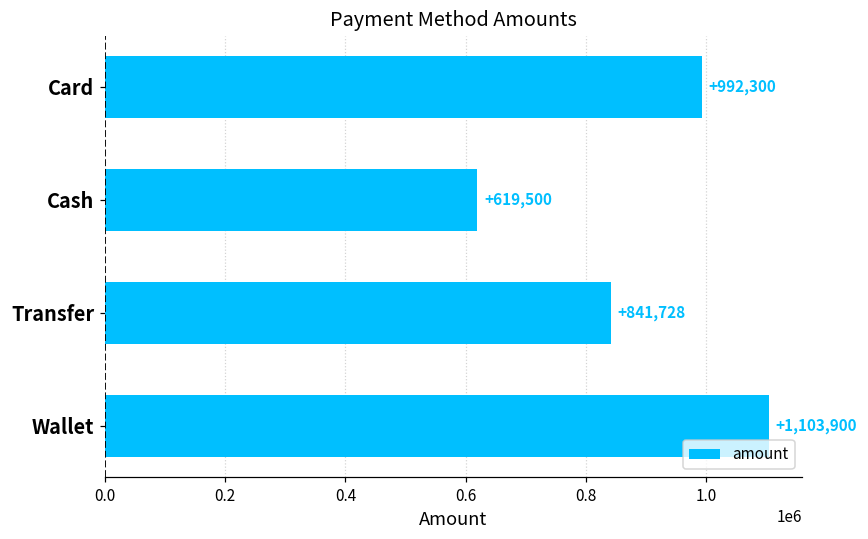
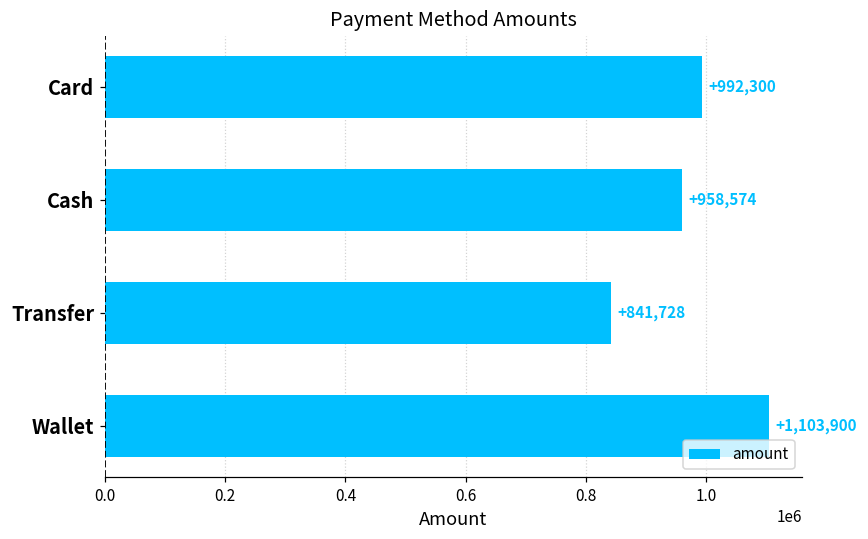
  {
    "Card": "+992,300",
-   "Cash": "+619,500",
+   "Cash": "+958,574",
    "Transfer": "+841,728",
    "Wallet": "+1,103,900"
  }
